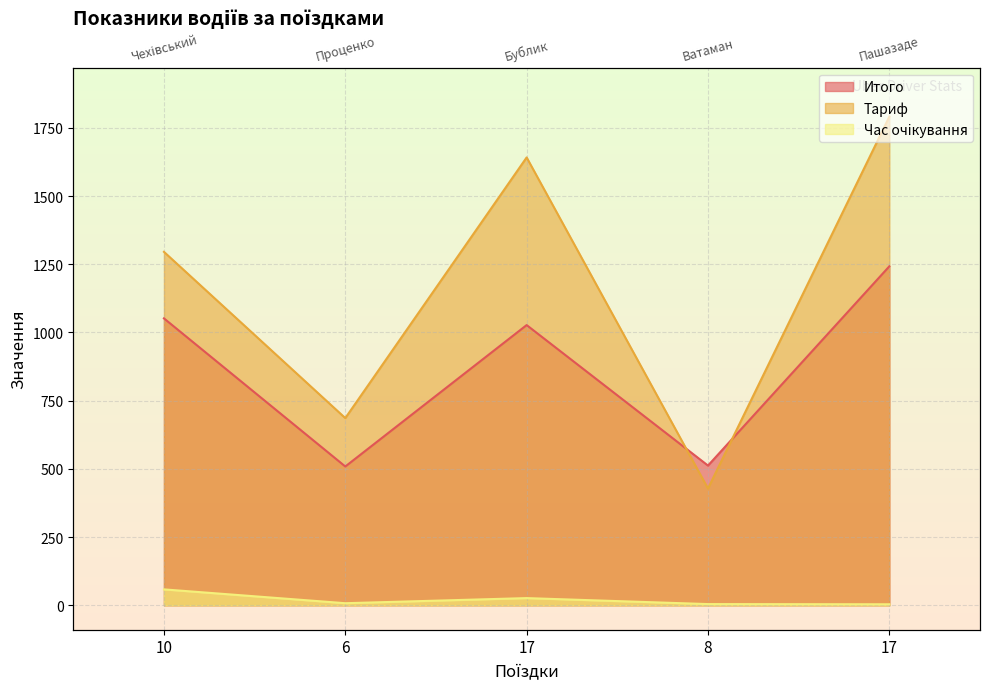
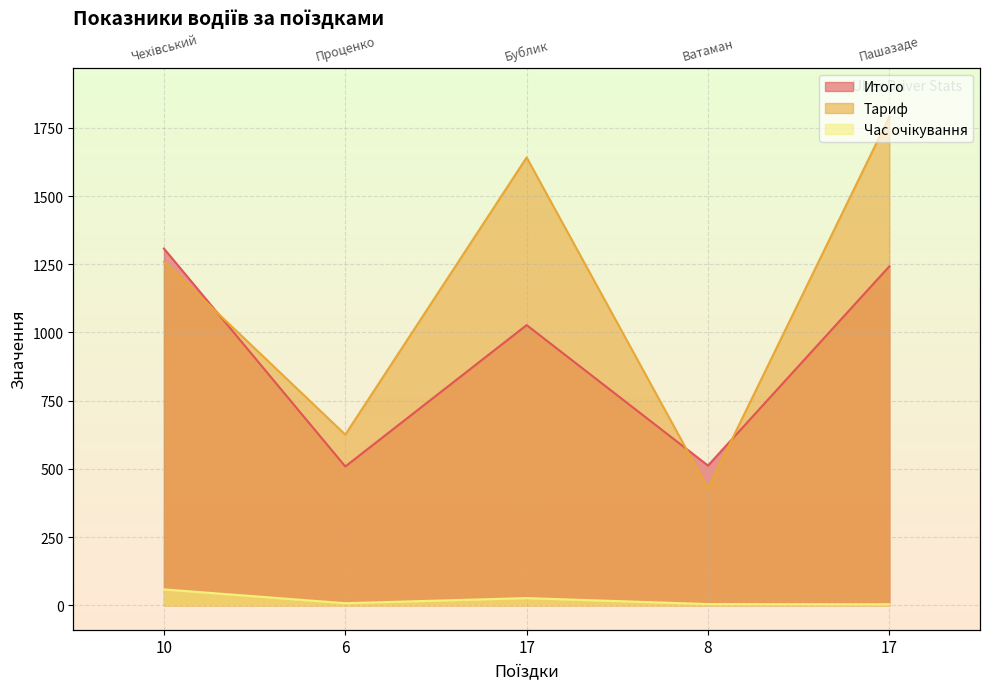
  {
    "Итого": {
-     "10": 1050,
+     "10": 1310,
      "6": 510,
      "8": 510
    },
    "Тариф": {
-     "10": 1300,
-     "6": 690,
+     "10": 1260,
+     "6": 630,
      "8": 430
    },
    "Час очікування": {
      "10": 60,
      "6": 10,
      "8": 0
    }
  }
